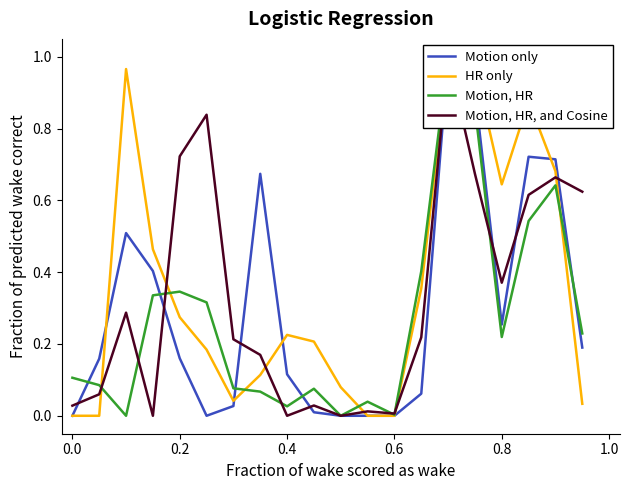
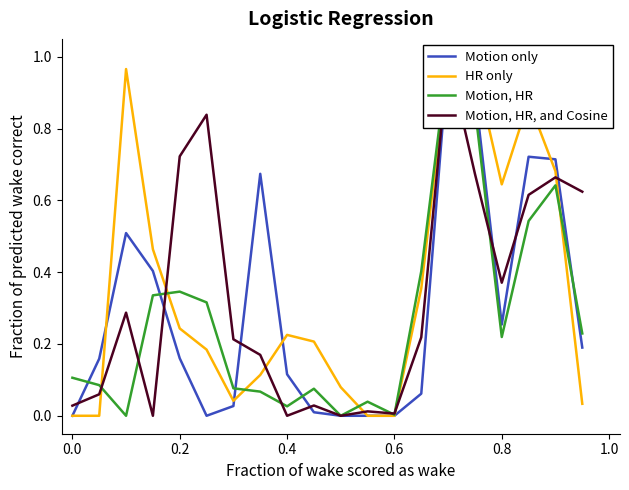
  {
    "Motion only": {
      "0.2": 0.16,
      "0.4": 0.12,
      "0.8": 0.25
    },
    "HR only": {
-     "0.2": 0.27,
+     "0.2": 0.24,
      "0.4": 0.23,
      "0.8": 0.64
    },
    "Motion, HR": {
      "0.0": 0.11,
      "0.2": 0.35,
      "0.4": 0.03,
      "0.8": 0.22
    },
    "Motion, HR, and Cosine": {
      "0.0": 0.03,
      "0.2": 0.72,
      "0.4": 0.00,
      "0.8": 0.37
    }
  }
